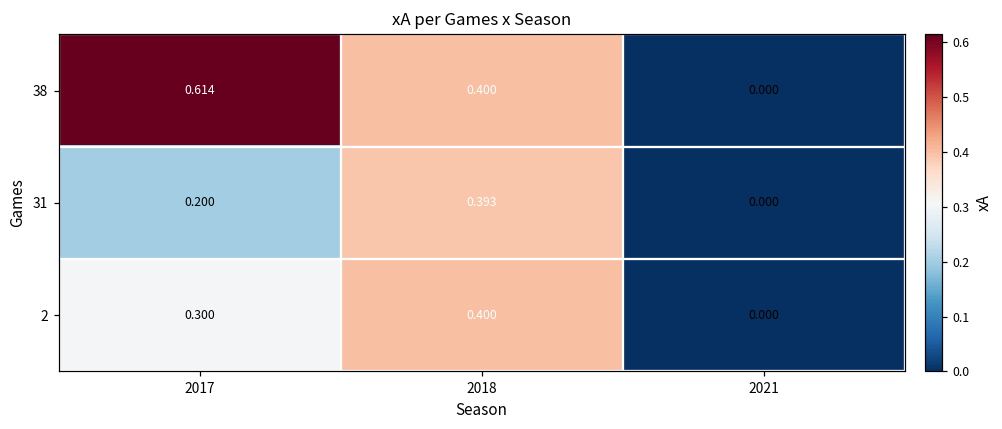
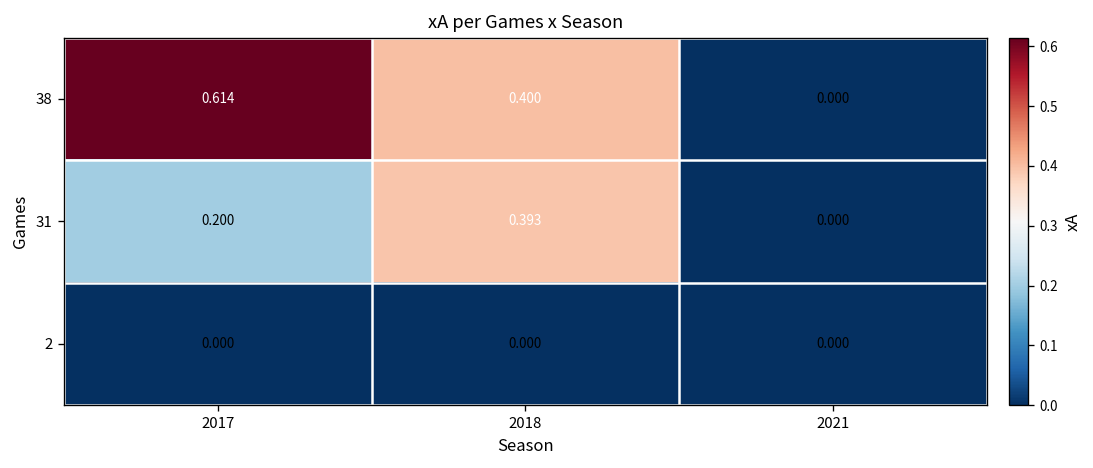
  {
    "38": {
      "2017": 0.614,
      "2018": 0.400,
      "2021": 0.000
    },
    "31": {
      "2017": 0.200,
      "2018": 0.393,
      "2021": 0.000
    },
    "2": {
-     "2017": 0.300,
-     "2018": 0.400,
+     "2017": 0.000,
+     "2018": 0.000,
      "2021": 0.000
    }
  }
